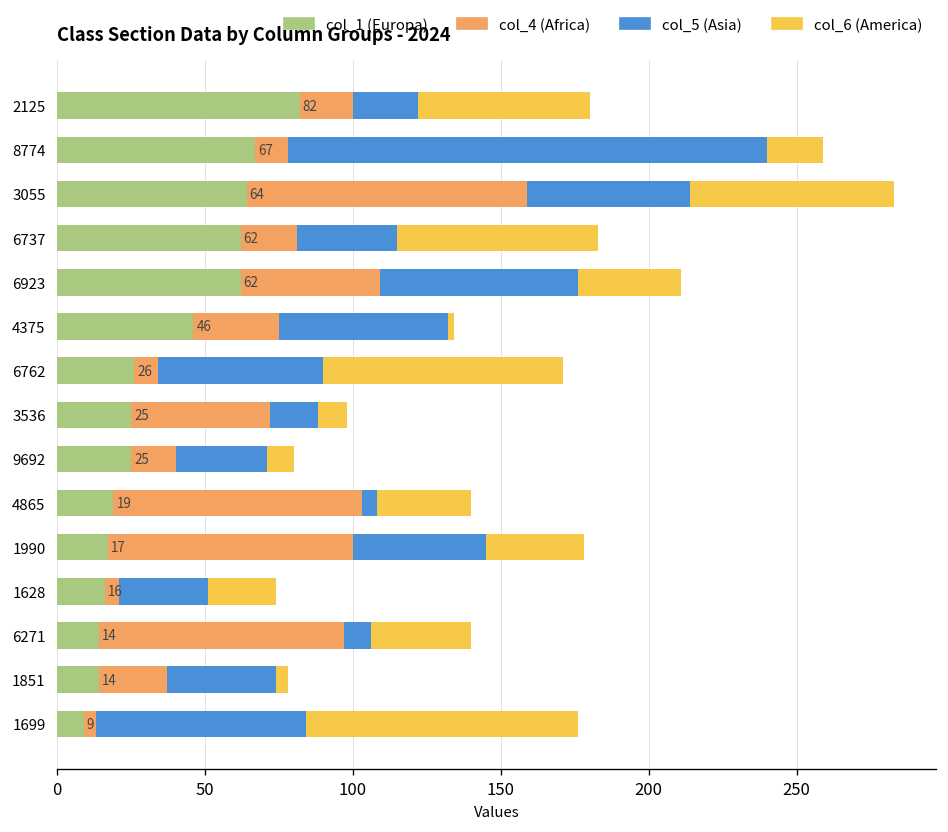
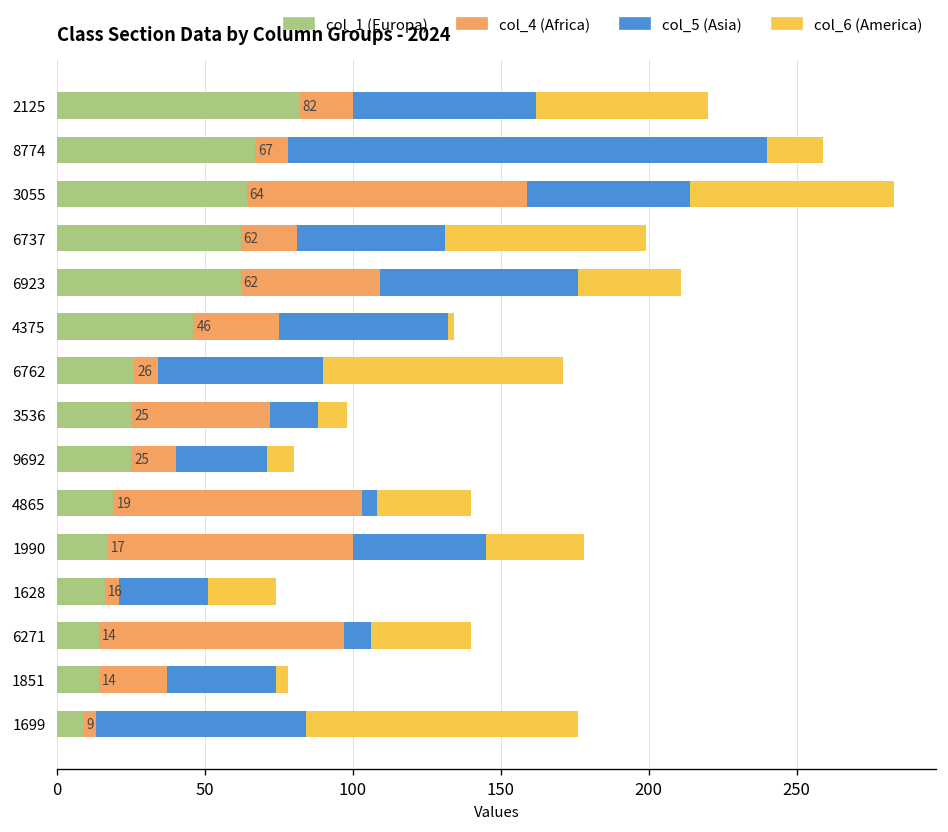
  {
    "col_1 (Europa)": {
      "2125": 82,
      "8774": 67,
      "3055": 64,
      "6737": 62,
      "6923": 62,
      "4375": 46,
      "6762": 26,
      "3536": 25,
      "9692": 25,
      "4865": 19,
      "1990": 17,
      "1628": 16,
      "6271": 14,
      "1851": 14,
      "1699": 9
    },
    "col_5 (Asia)": {
-     "2125": 22,
+     "2125": 62,
      "8774": 162,
      "3055": 55,
-     "6737": 34,
+     "6737": 50,
      "6923": 67,
      "4375": 57,
      "6762": 56,
      "3536": 16,
      "9692": 31,
      "4865": 5,
      "1990": 45,
      "1628": 30,
      "6271": 9,
      "1851": 37,
      "1699": 71
    }
  }
